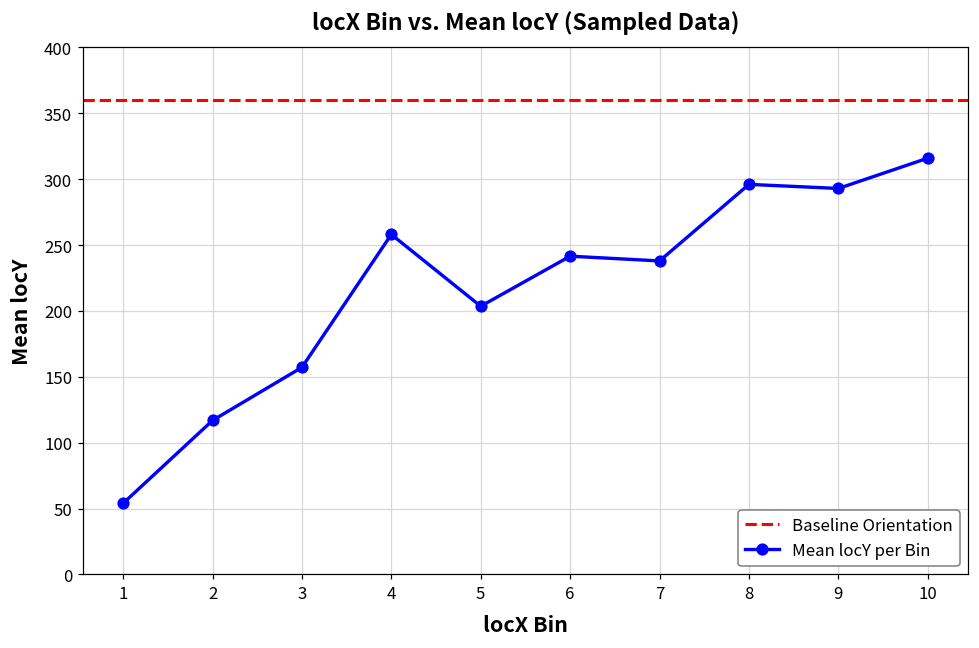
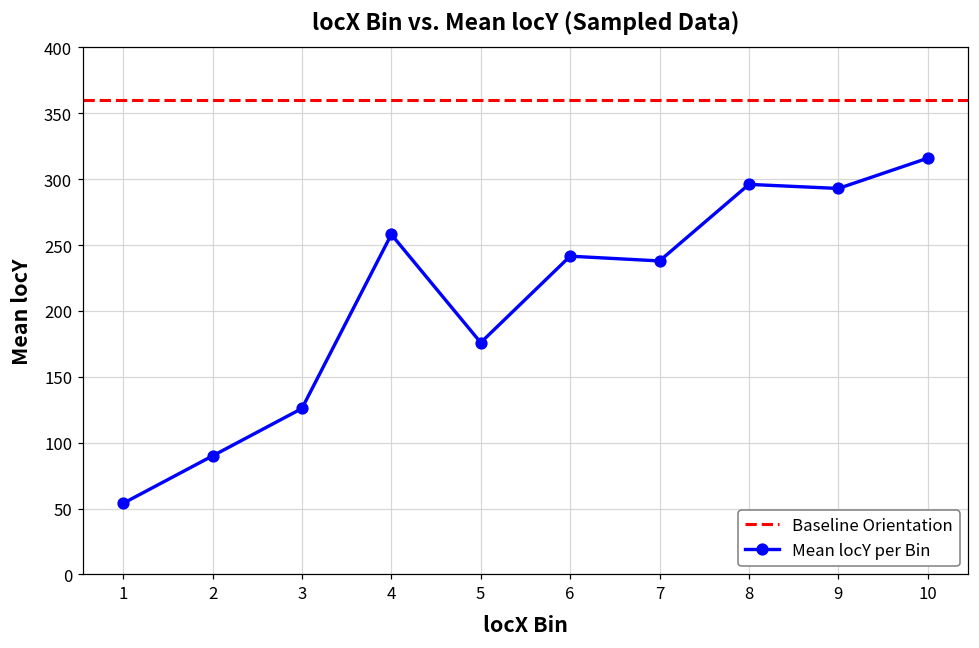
  {
    "1": 54,
-   "2": 117,
-   "3": 157,
+   "2": 90,
+   "3": 126,
    "4": 258,
-   "5": 204,
+   "5": 176,
    "6": 242,
    "7": 238,
    "8": 296,
    "9": 293,
    "10": 316
  }
